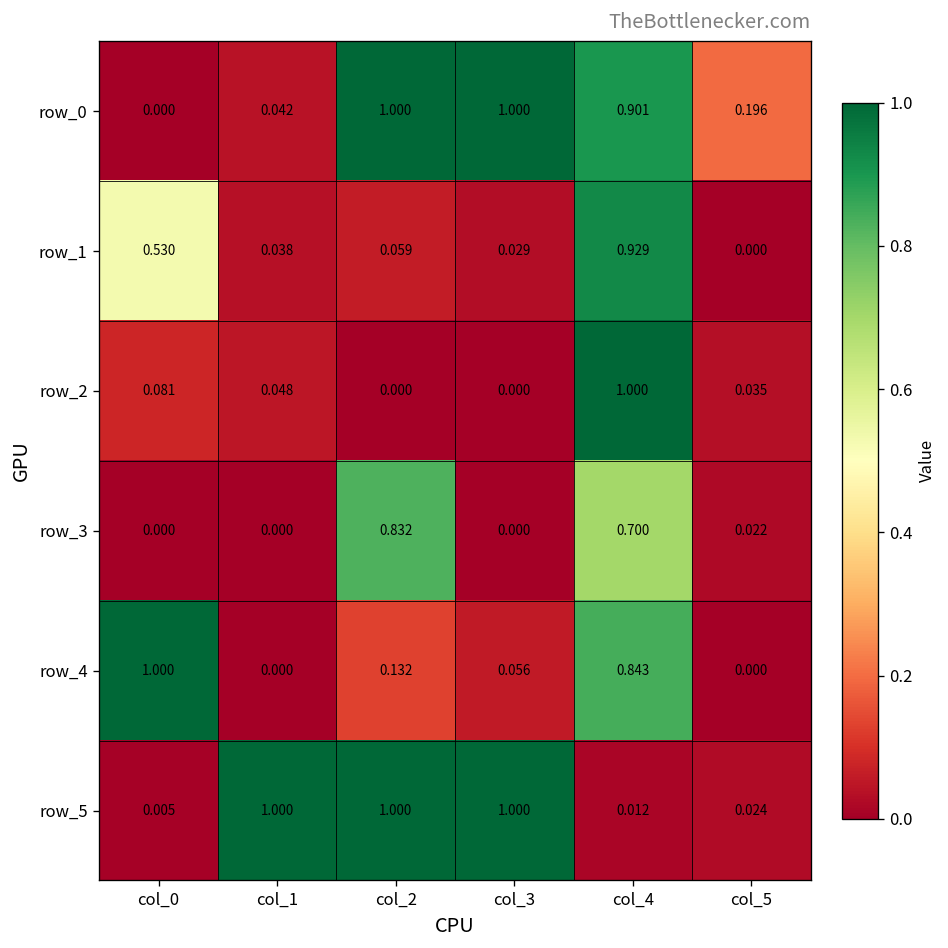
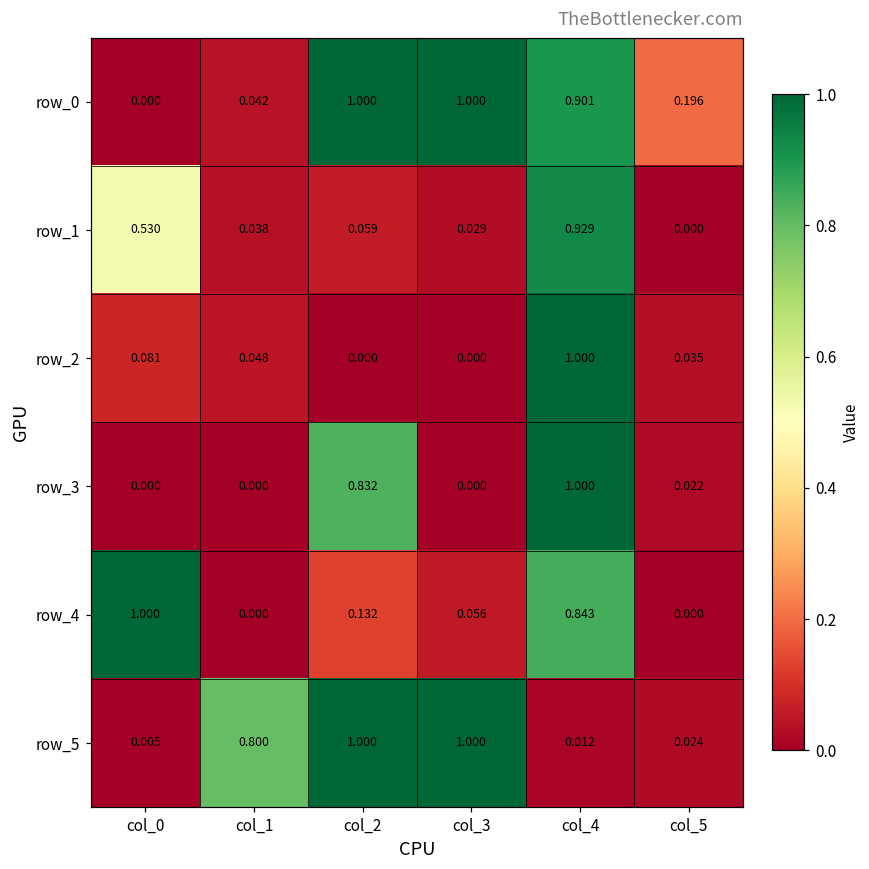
  {
    "row_0": {
      "col_0": 0.000,
      "col_1": 0.042,
      "col_2": 1.000,
      "col_3": 1.000,
      "col_4": 0.901,
      "col_5": 0.196
    },
    "row_1": {
      "col_0": 0.530,
      "col_1": 0.038,
      "col_2": 0.059,
      "col_3": 0.029,
      "col_4": 0.929,
      "col_5": 0.000
    },
    "row_2": {
      "col_0": 0.081,
      "col_1": 0.048,
      "col_2": 0.000,
      "col_3": 0.000,
      "col_4": 1.000,
      "col_5": 0.035
    },
    "row_3": {
      "col_0": 0.000,
      "col_1": 0.000,
      "col_2": 0.832,
      "col_3": 0.000,
-     "col_4": 0.700,
+     "col_4": 1.000,
      "col_5": 0.022
    },
    "row_4": {
      "col_0": 1.000,
      "col_1": 0.000,
      "col_2": 0.132,
      "col_3": 0.056,
      "col_4": 0.843,
      "col_5": 0.000
    },
    "row_5": {
      "col_0": 0.005,
-     "col_1": 1.000,
+     "col_1": 0.800,
      "col_2": 1.000,
      "col_3": 1.000,
      "col_4": 0.012,
      "col_5": 0.024
    }
  }
